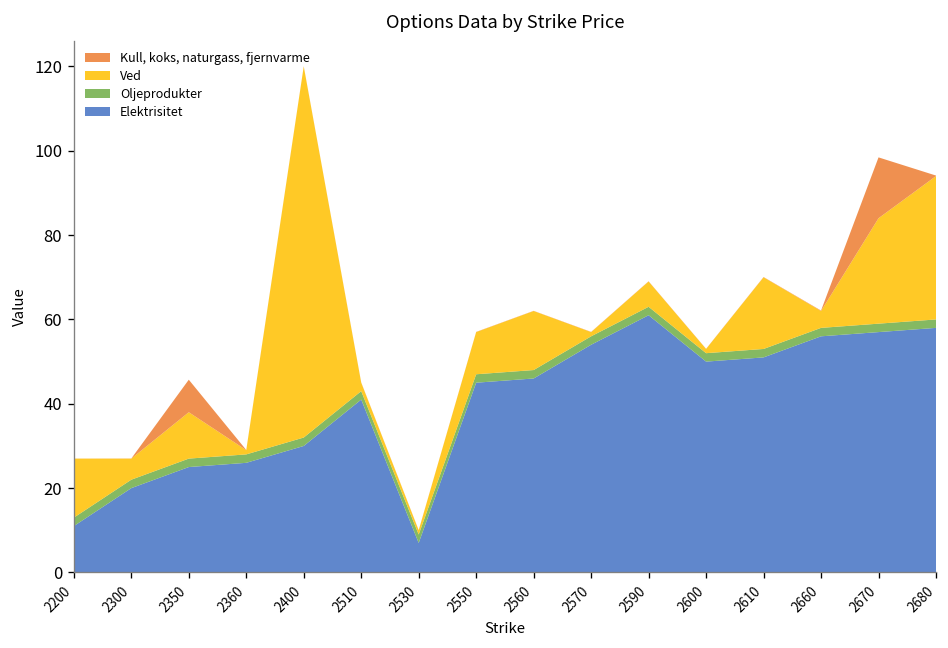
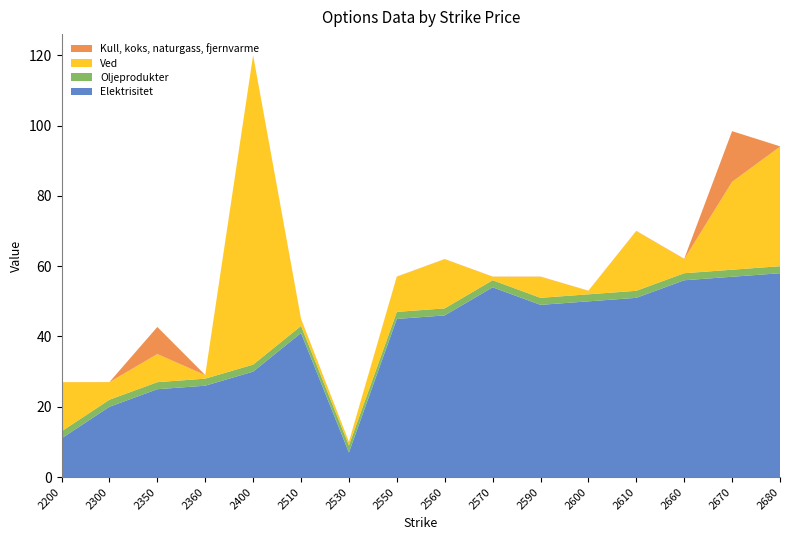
  {
    "Elektrisitet": {
      "2200": 11,
      "2300": 20,
      "2350": 25,
      "2360": 26,
      "2400": 30,
      "2510": 41,
      "2530": 7,
      "2550": 45,
      "2560": 46,
      "2570": 54,
-     "2590": 61,
+     "2590": 49,
      "2600": 50,
      "2610": 51,
      "2660": 56,
      "2670": 57,
      "2680": 58
    },
    "Oljeprodukter": {
      "2200": 2,
      "2300": 2,
      "2350": 2,
      "2360": 2,
      "2400": 2,
      "2510": 2,
      "2530": 2,
      "2550": 2,
      "2560": 2,
      "2570": 2,
      "2590": 2,
      "2600": 2,
      "2610": 2,
      "2660": 2,
      "2670": 2,
      "2680": 2
    },
    "Ved": {
-     "2350": 11,
+     "2350": 8,
      "2670": 25
    },
    "Kull, koks, naturgass, fjernvarme": {
      "2350": 8,
      "2670": 14
    }
  }
